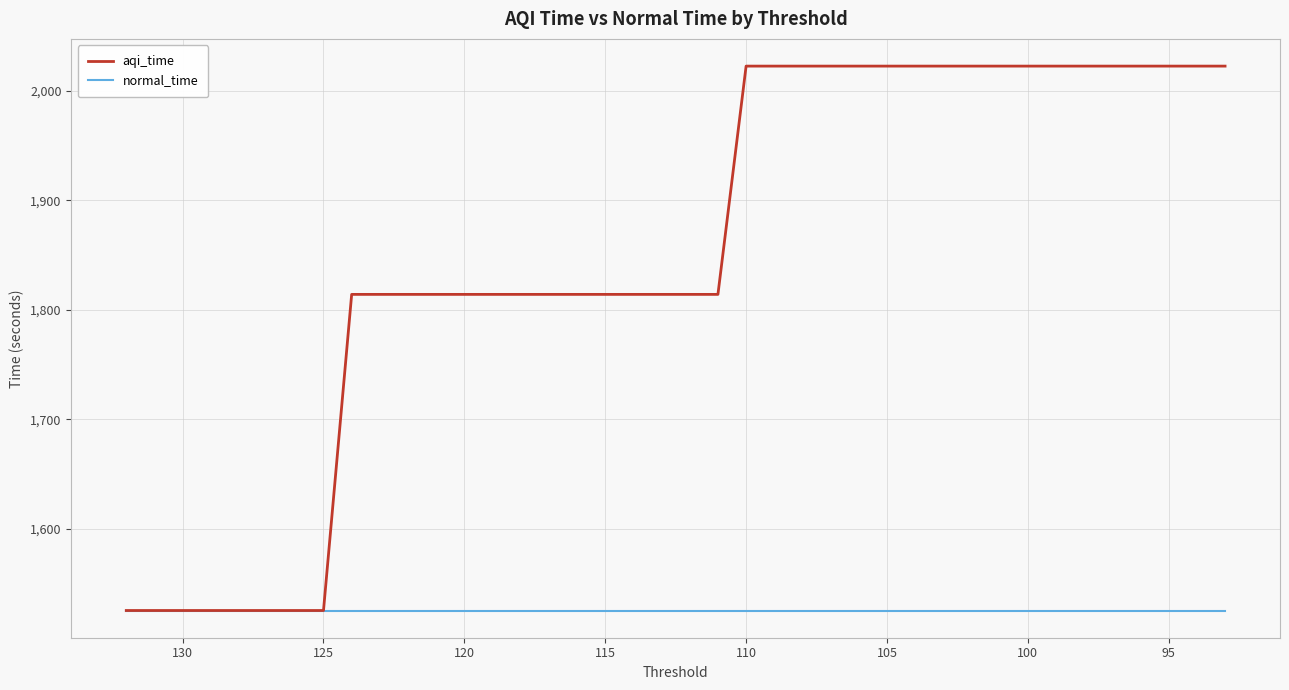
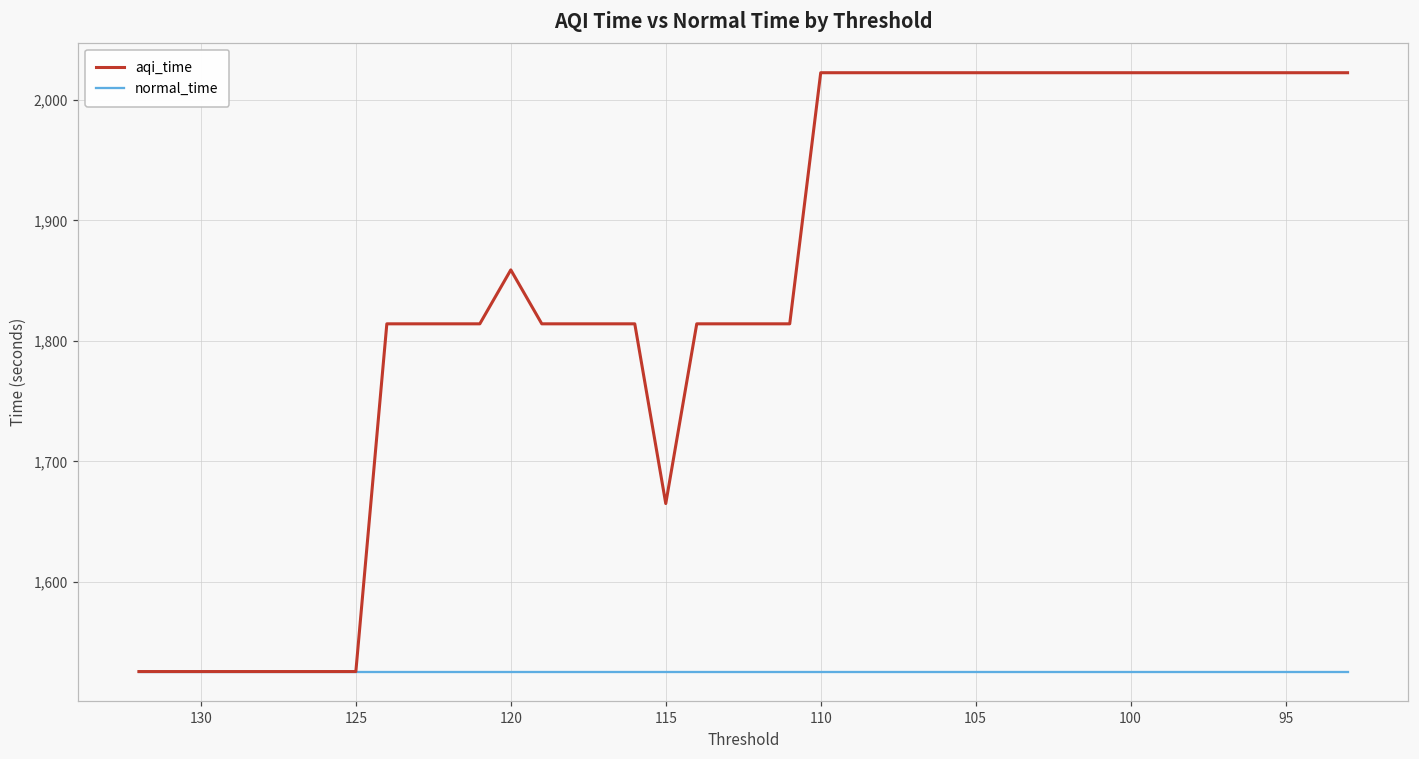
  {
    "aqi_time": {
-     "120": "1,814",
-     "115": "1,814",
+     "120": "1,859",
+     "115": "1,665",
      "110": "2,022",
      "105": "2,022",
      "100": "2,022",
      "95": "2,022"
    },
    "normal_time": {
      "120": "1,526",
      "115": "1,526",
      "110": "1,526",
      "105": "1,526",
      "100": "1,526",
      "95": "1,526"
    }
  }
